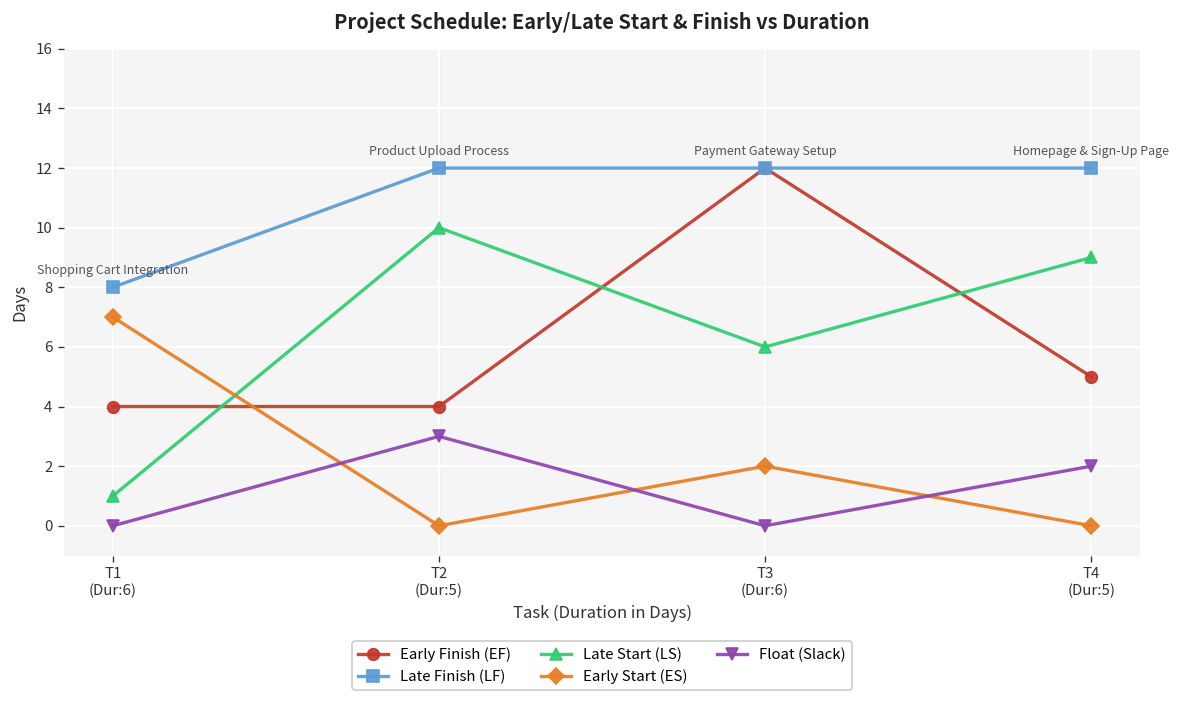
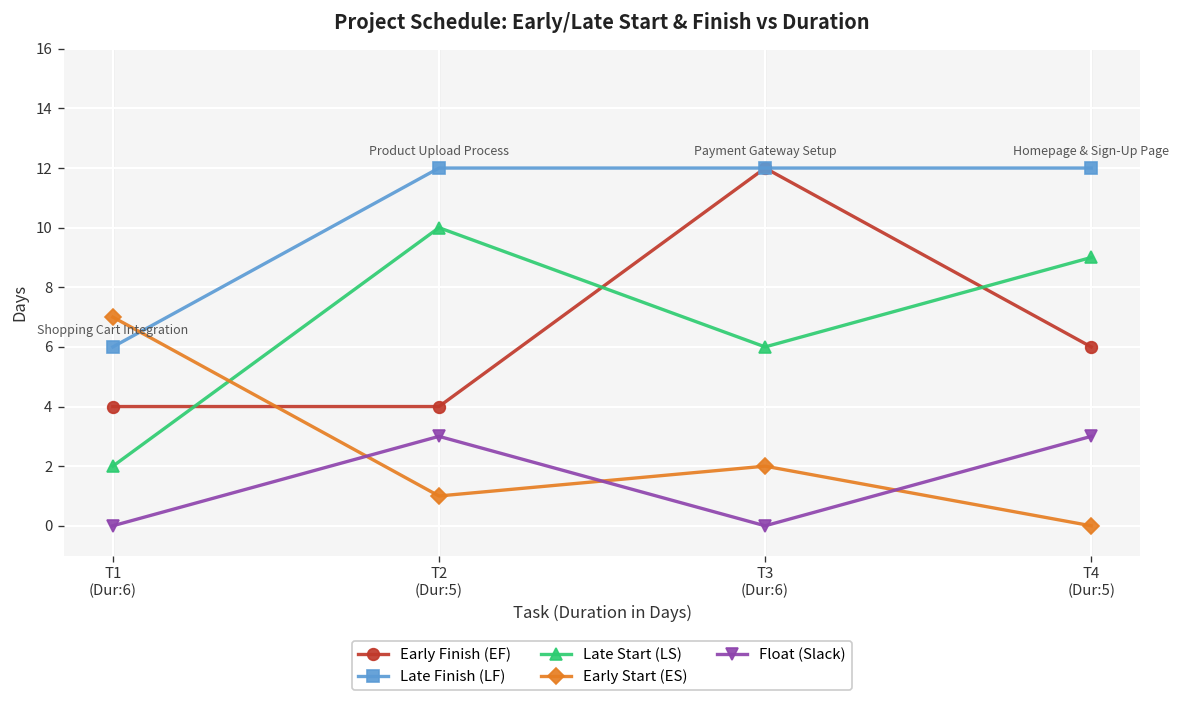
  {
    "Early Finish (EF)": {
      "T1 (Dur:6)": 4,
      "T2 (Dur:5)": 4,
-     "T4 (Dur:5)": 5
+     "T4 (Dur:5)": 6
    },
    "Late Finish (LF)": {
-     "T1 (Dur:6)": 8,
+     "T1 (Dur:6)": 6,
      "T2 (Dur:5)": 12,
      "T4 (Dur:5)": 12
    },
    "Late Start (LS)": {
-     "T1 (Dur:6)": 1,
+     "T1 (Dur:6)": 2,
      "T2 (Dur:5)": 10,
      "T3 (Dur:6)": 6,
      "T4 (Dur:5)": 9
    },
    "Early Start (ES)": {
      "T1 (Dur:6)": 7,
-     "T2 (Dur:5)": 0,
+     "T2 (Dur:5)": 1,
      "T3 (Dur:6)": 2,
      "T4 (Dur:5)": 0
    },
    "Float (Slack)": {
      "T1 (Dur:6)": 0,
      "T2 (Dur:5)": 3,
      "T3 (Dur:6)": 0,
-     "T4 (Dur:5)": 2
+     "T4 (Dur:5)": 3
    }
  }
